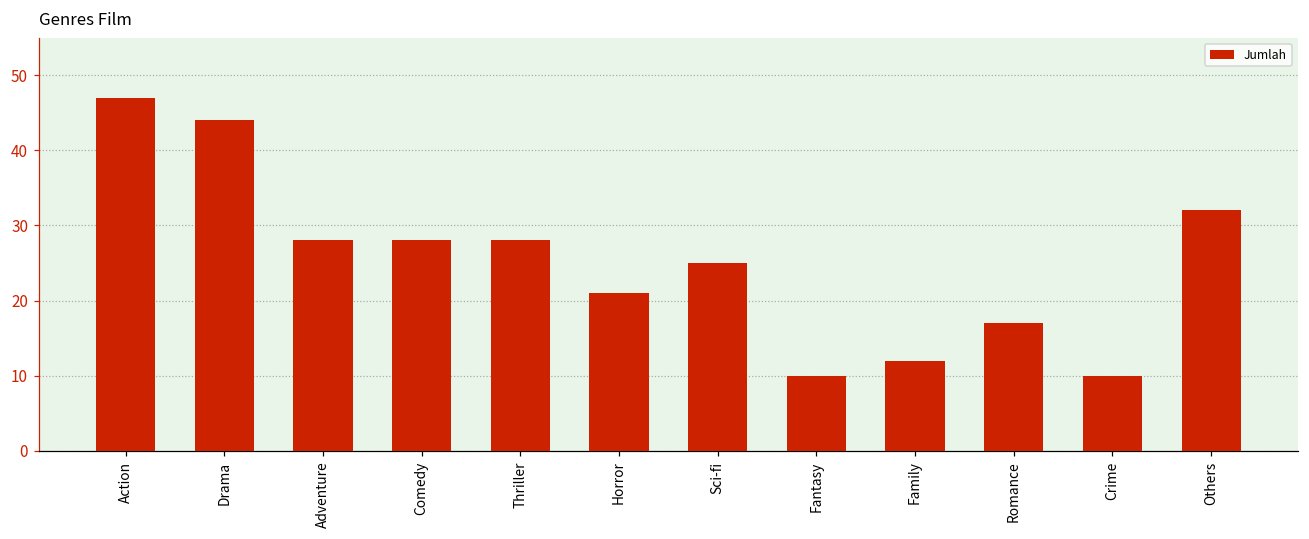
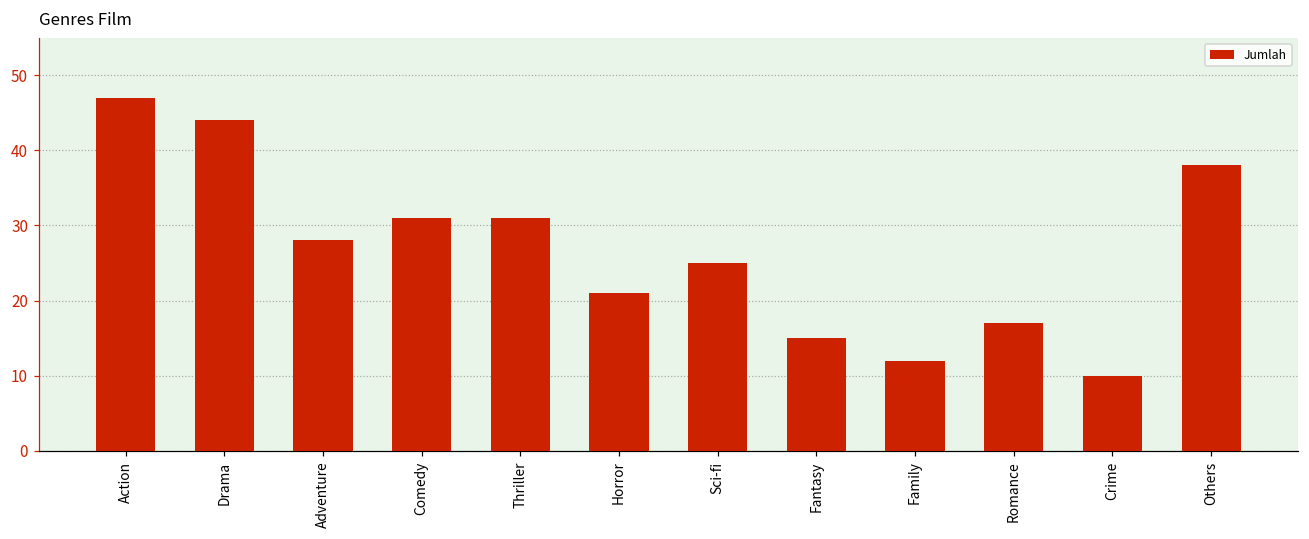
  {
    "Action": 47,
    "Drama": 44,
    "Adventure": 28,
-   "Comedy": 28,
-   "Thriller": 28,
+   "Comedy": 31,
+   "Thriller": 31,
    "Horror": 21,
    "Sci-fi": 25,
-   "Fantasy": 10,
+   "Fantasy": 15,
    "Family": 12,
    "Romance": 17,
    "Crime": 10,
-   "Others": 32
+   "Others": 38
  }
